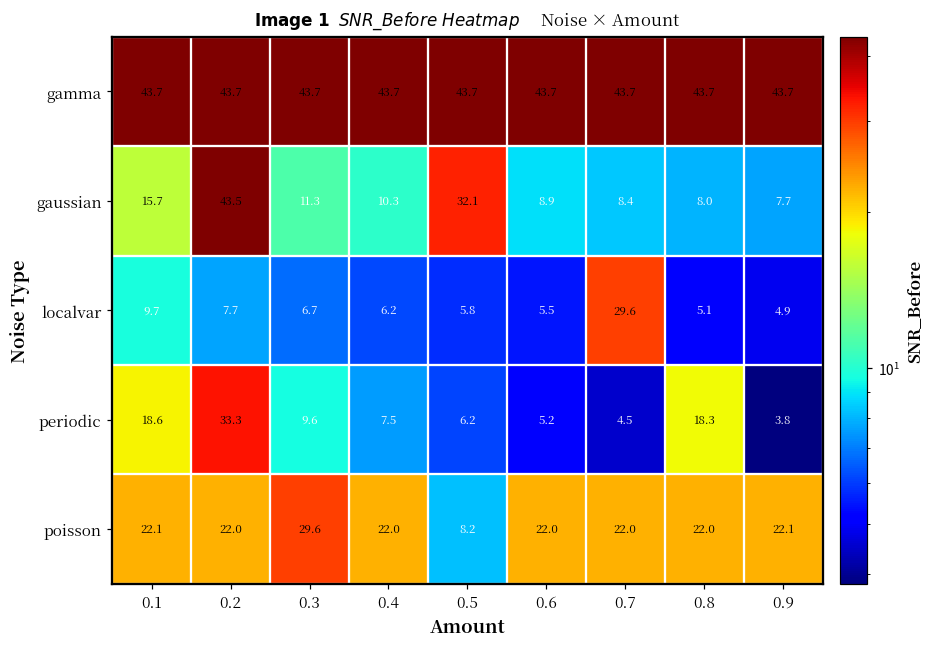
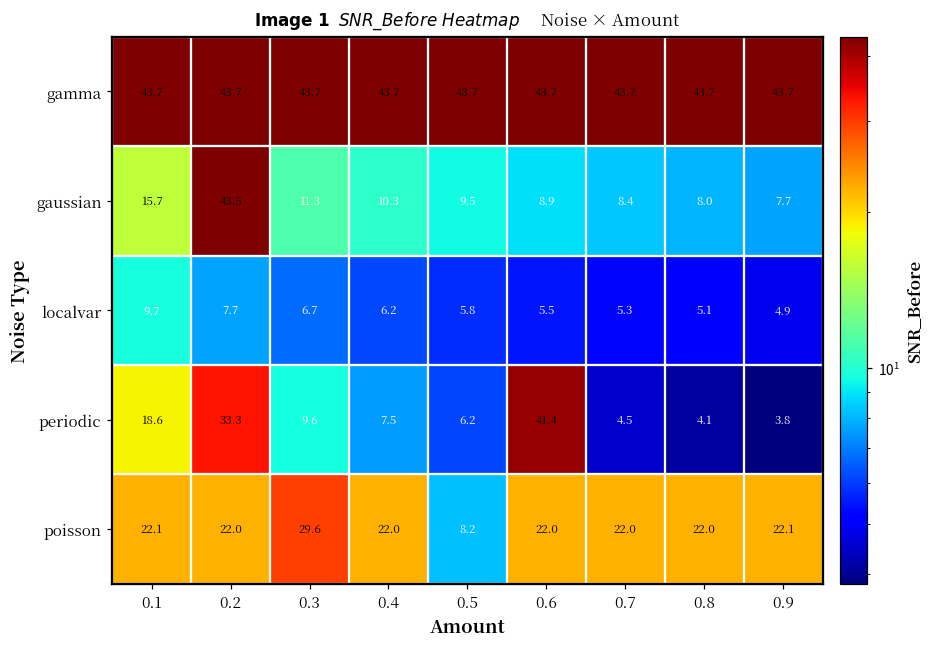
  {
    "gamma": {
      "0.1": 43.7,
      "0.2": 43.7,
      "0.3": 43.7,
      "0.4": 43.7,
      "0.5": 43.7,
      "0.6": 43.7,
      "0.7": 43.7,
      "0.8": 43.7,
      "0.9": 43.7
    },
    "gaussian": {
      "0.1": 15.7,
      "0.2": 43.5,
      "0.3": 11.3,
      "0.4": 10.3,
-     "0.5": 32.1,
+     "0.5": 9.5,
      "0.6": 8.9,
      "0.7": 8.4,
      "0.8": 8.0,
      "0.9": 7.7
    },
    "localvar": {
      "0.1": 9.7,
      "0.2": 7.7,
      "0.3": 6.7,
      "0.4": 6.2,
      "0.5": 5.8,
      "0.6": 5.5,
-     "0.7": 29.6,
+     "0.7": 5.3,
      "0.8": 5.1,
      "0.9": 4.9
    },
    "periodic": {
      "0.1": 18.6,
      "0.2": 33.3,
      "0.3": 9.6,
      "0.4": 7.5,
      "0.5": 6.2,
-     "0.6": 5.2,
+     "0.6": 41.4,
      "0.7": 4.5,
-     "0.8": 18.3,
+     "0.8": 4.1,
      "0.9": 3.8
    },
    "poisson": {
      "0.1": 22.1,
      "0.2": 22.0,
      "0.3": 29.6,
      "0.4": 22.0,
      "0.5": 8.2,
      "0.6": 22.0,
      "0.7": 22.0,
      "0.8": 22.0,
      "0.9": 22.1
    }
  }
